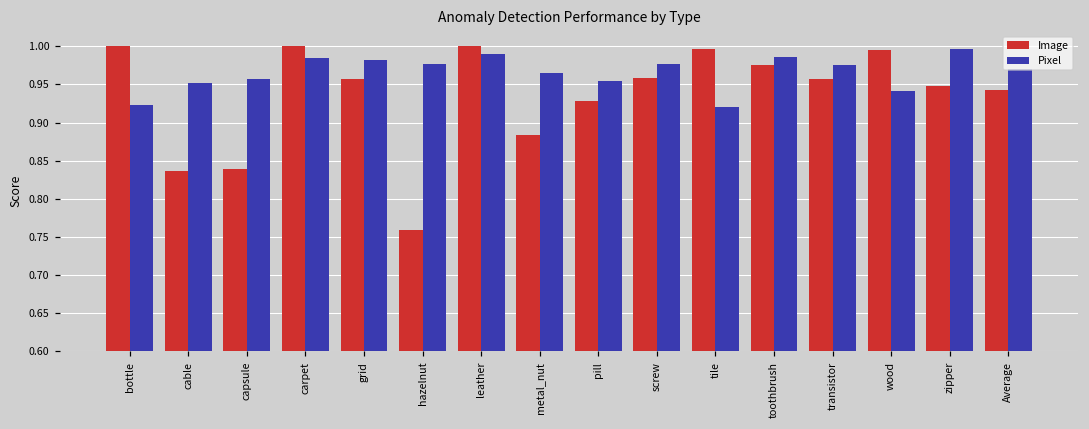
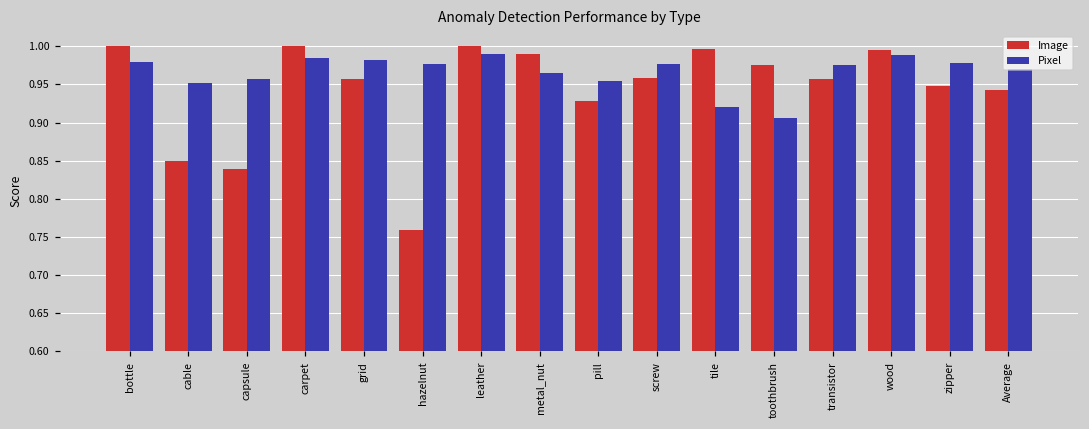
  {
    "Image": {
      "bottle": 1.00,
-     "cable": 0.84,
+     "cable": 0.85,
      "capsule": 0.84,
      "carpet": 1.00,
      "grid": 0.96,
      "hazelnut": 0.76,
      "leather": 1.00,
-     "metal_nut": 0.88,
+     "metal_nut": 0.99,
      "pill": 0.93,
      "screw": 0.96,
      "tile": 1.00,
      "toothbrush": 0.98,
      "transistor": 0.96,
      "wood": 0.99,
      "zipper": 0.95,
      "Average": 0.94
    },
    "Pixel": {
-     "bottle": 0.92,
+     "bottle": 0.98,
      "cable": 0.95,
      "capsule": 0.96,
      "carpet": 0.98,
      "grid": 0.98,
      "hazelnut": 0.98,
      "leather": 0.99,
      "metal_nut": 0.96,
      "pill": 0.95,
      "screw": 0.98,
      "tile": 0.92,
-     "toothbrush": 0.99,
+     "toothbrush": 0.91,
      "transistor": 0.98,
-     "wood": 0.94,
-     "zipper": 1.00
+     "wood": 0.99,
+     "zipper": 0.98
    }
  }
